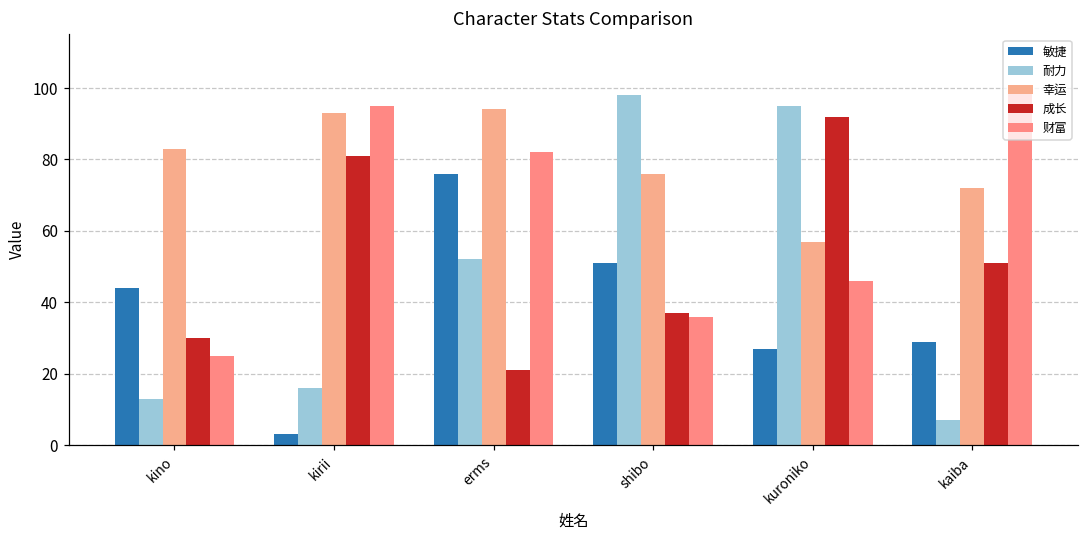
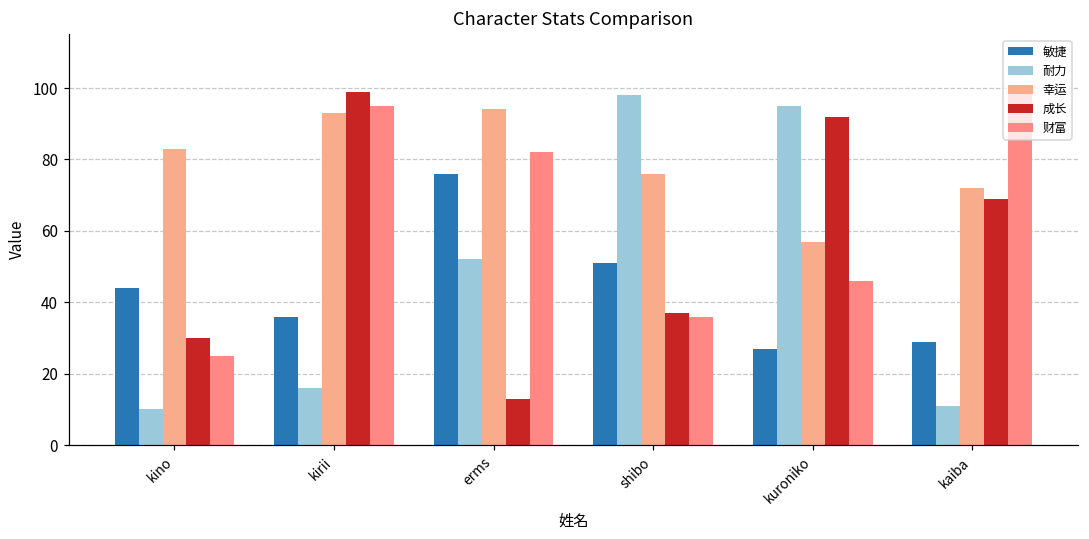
  {
    "敏捷": {
      "kino": 44,
-     "kirii": 3,
+     "kirii": 36,
      "erms": 76,
      "shibo": 51,
      "kuroniko": 27,
      "kaiba": 29
    },
    "耐力": {
-     "kino": 13,
+     "kino": 10,
      "kirii": 16,
      "erms": 52,
      "shibo": 98,
      "kuroniko": 95,
-     "kaiba": 7
+     "kaiba": 11
    },
    "成长": {
      "kino": 30,
-     "kirii": 81,
-     "erms": 21,
+     "kirii": 99,
+     "erms": 13,
      "shibo": 37,
      "kuroniko": 92,
-     "kaiba": 51
+     "kaiba": 69
    }
  }
